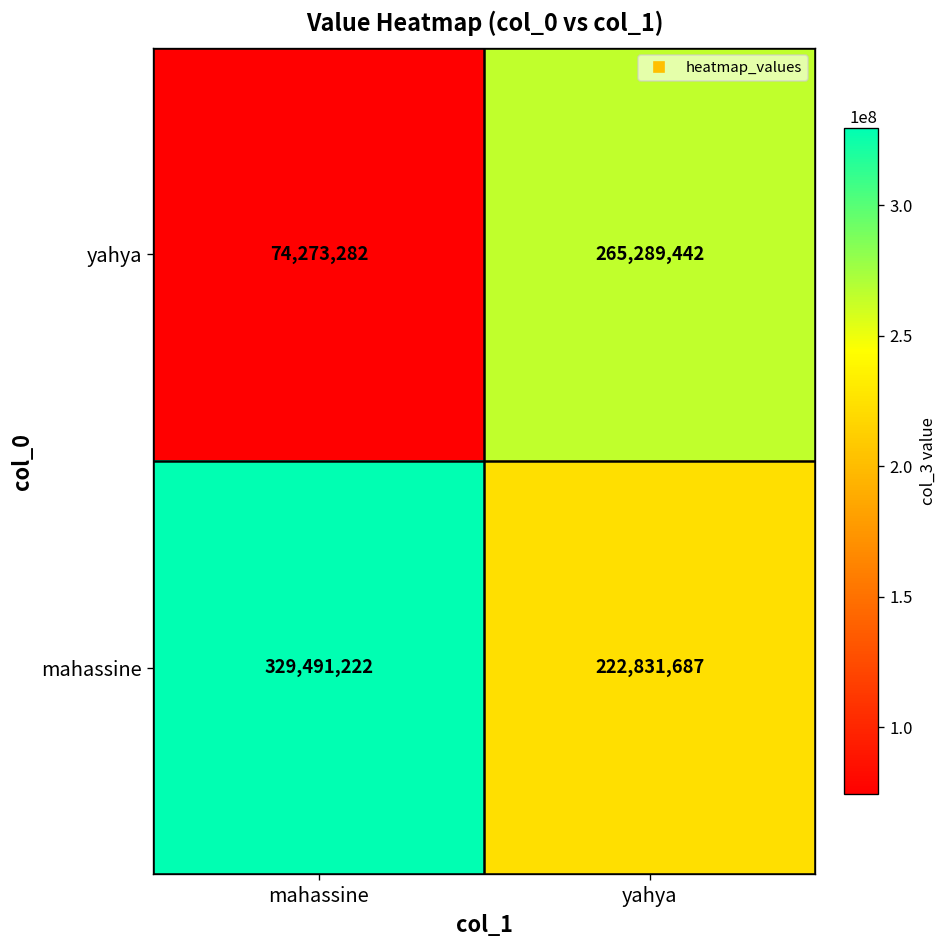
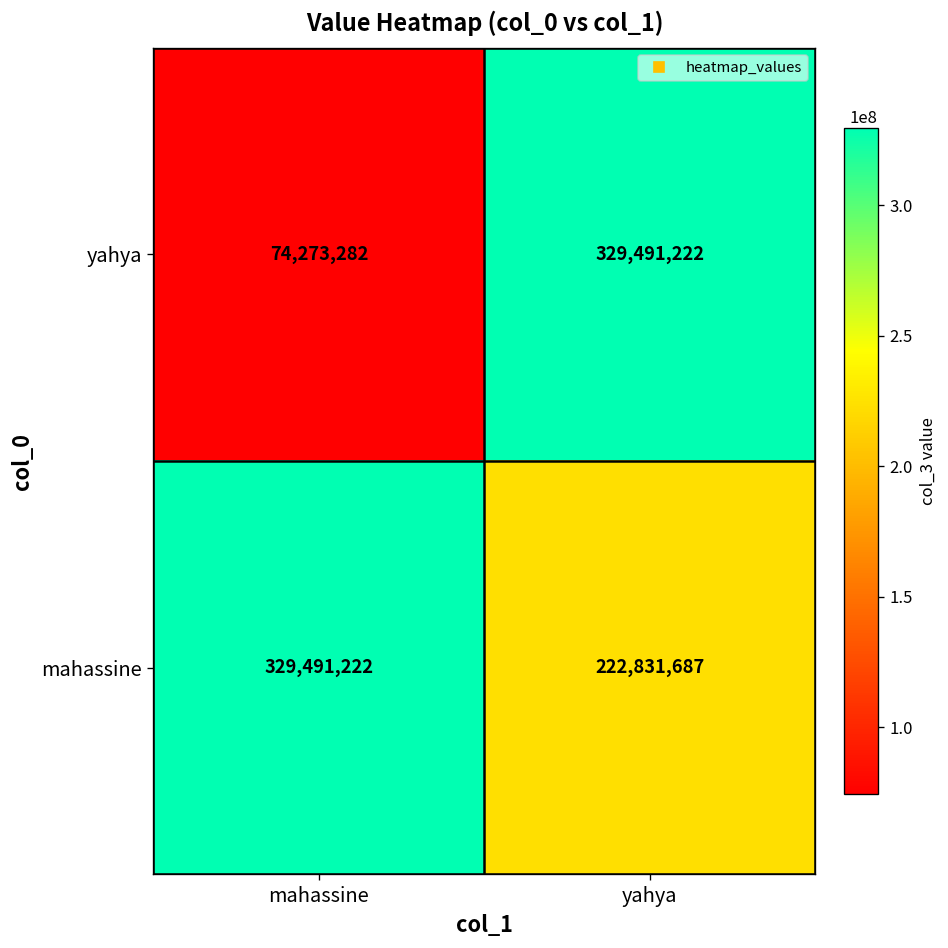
  {
    "yahya": {
      "mahassine": "74,273,282",
-     "yahya": "265,289,442"
+     "yahya": "329,491,222"
    },
    "mahassine": {
      "mahassine": "329,491,222",
      "yahya": "222,831,687"
    }
  }
